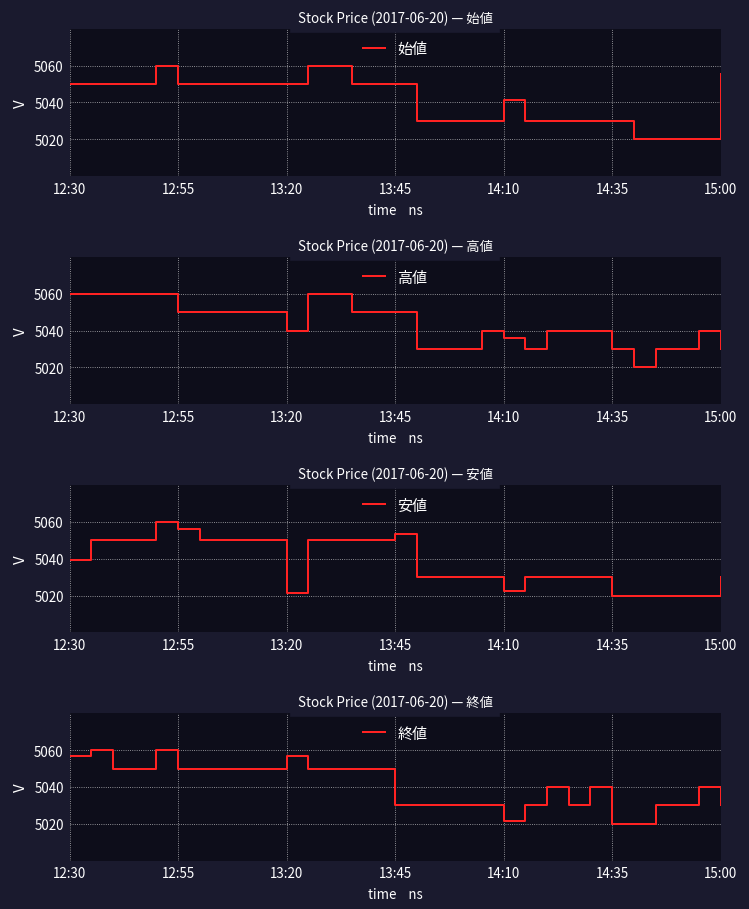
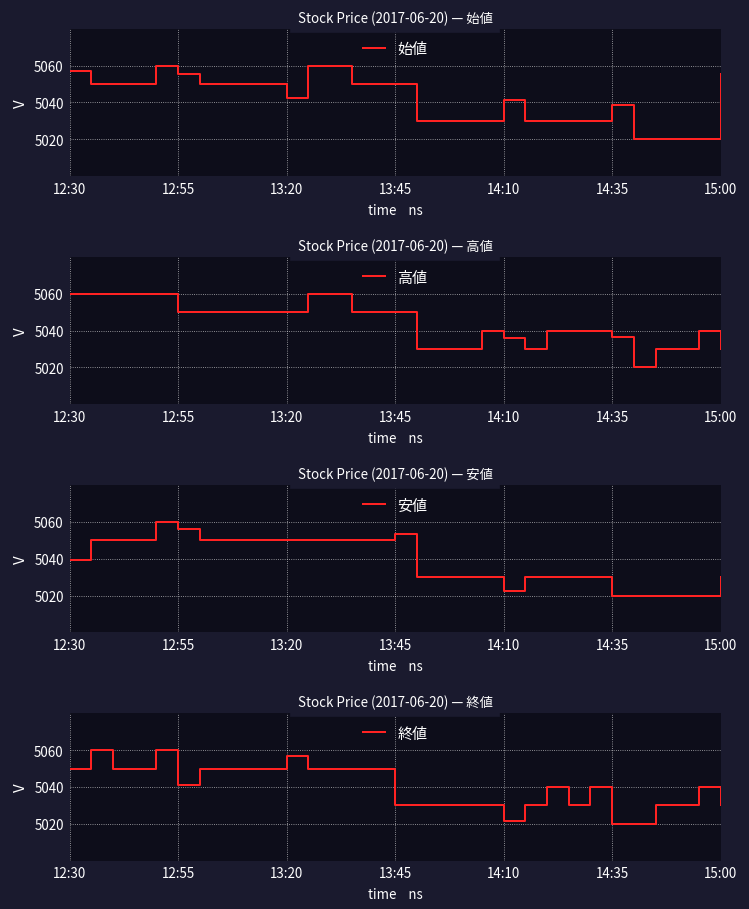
  {
    "Stock Price (2017-06-20) — 始値": {
-     "12:30": 5050,
-     "12:55": 5050,
-     "13:20": 5050,
+     "12:30": 5057,
+     "12:55": 5056,
+     "13:20": 5043,
      "13:45": 5050,
      "14:10": 5042,
-     "14:35": 5030,
+     "14:35": 5039,
      "15:00": 5056
    },
    "Stock Price (2017-06-20) — 高値": {
      "12:30": 5060,
      "12:55": 5050,
-     "13:20": 5040,
+     "13:20": 5050,
      "13:45": 5050,
      "14:10": 5036,
-     "14:35": 5030,
+     "14:35": 5036,
      "15:00": 5030
    },
    "Stock Price (2017-06-20) — 安値": {
      "12:30": 5040,
      "12:55": 5056,
-     "13:20": 5022,
+     "13:20": 5050,
      "13:45": 5054,
      "14:10": 5023,
      "14:35": 5020,
      "15:00": 5030
    },
    "Stock Price (2017-06-20) — 終値": {
-     "12:30": 5057,
-     "12:55": 5050,
+     "12:30": 5050,
+     "12:55": 5041,
      "13:20": 5057,
      "13:45": 5030,
      "14:10": 5021,
      "14:35": 5020,
      "15:00": 5030
    }
  }
